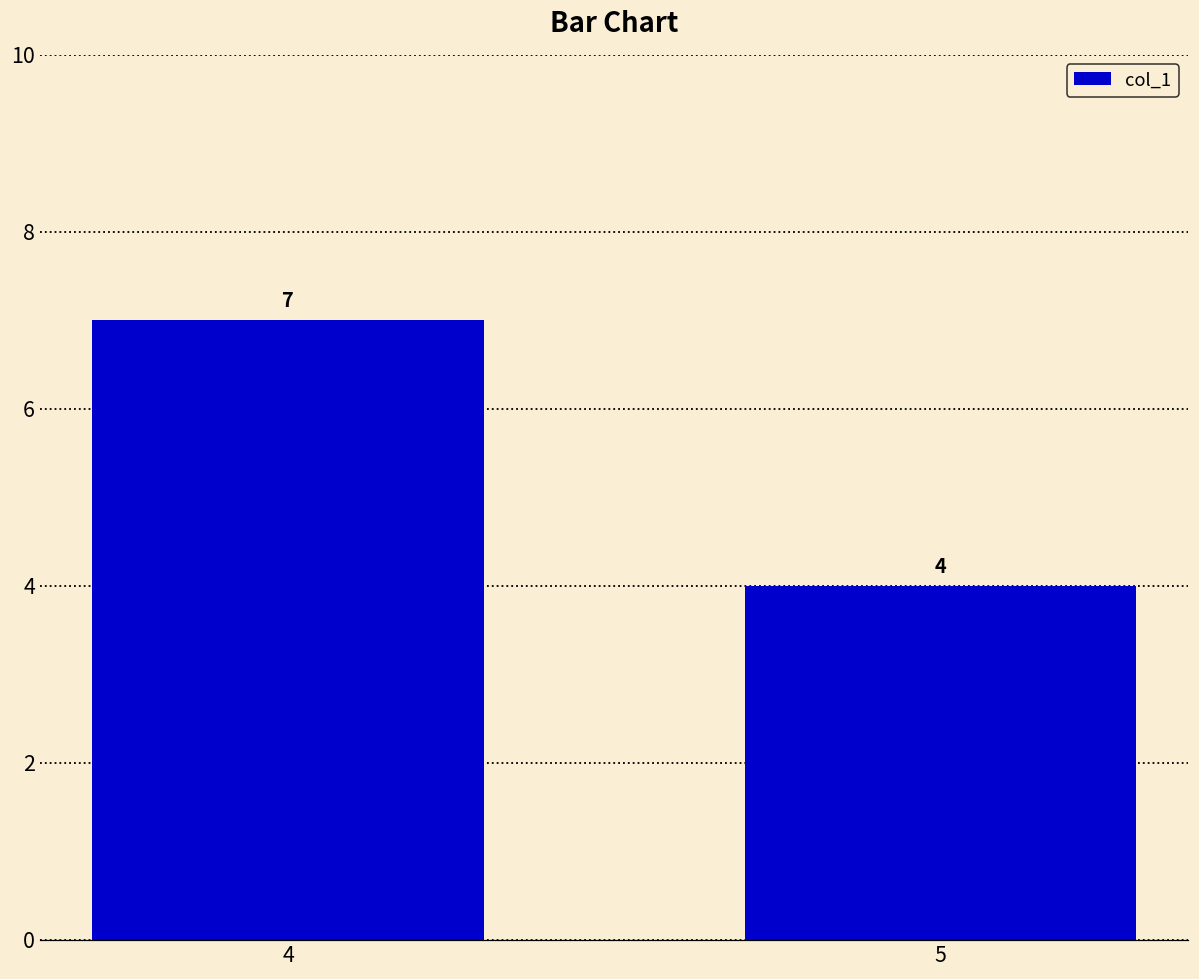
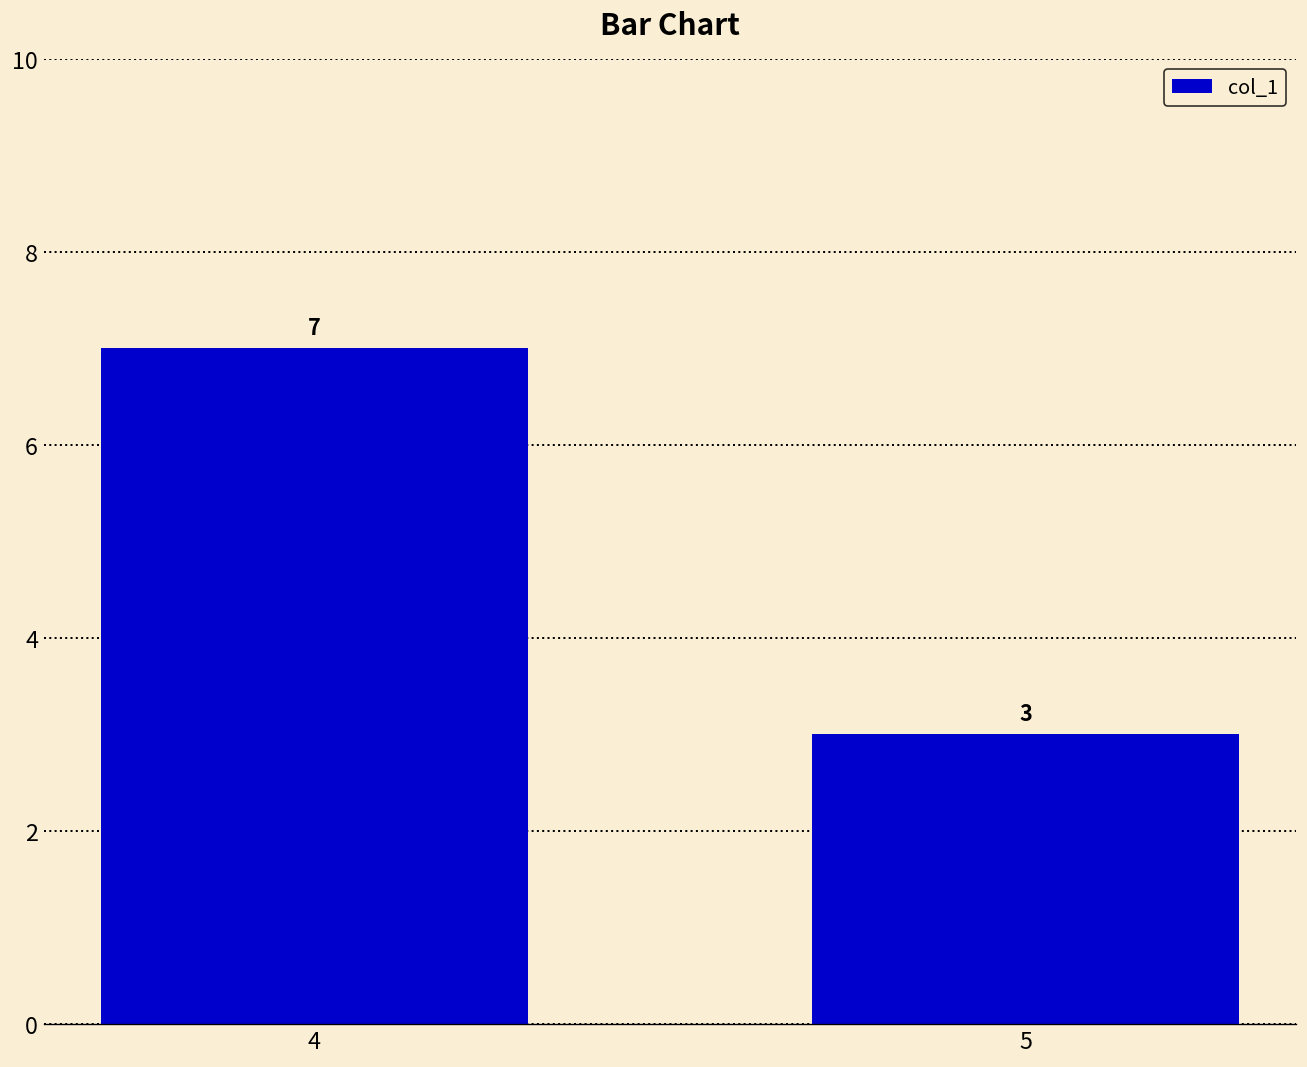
  {
    "4": 7,
-   "5": 4
+   "5": 3
  }
